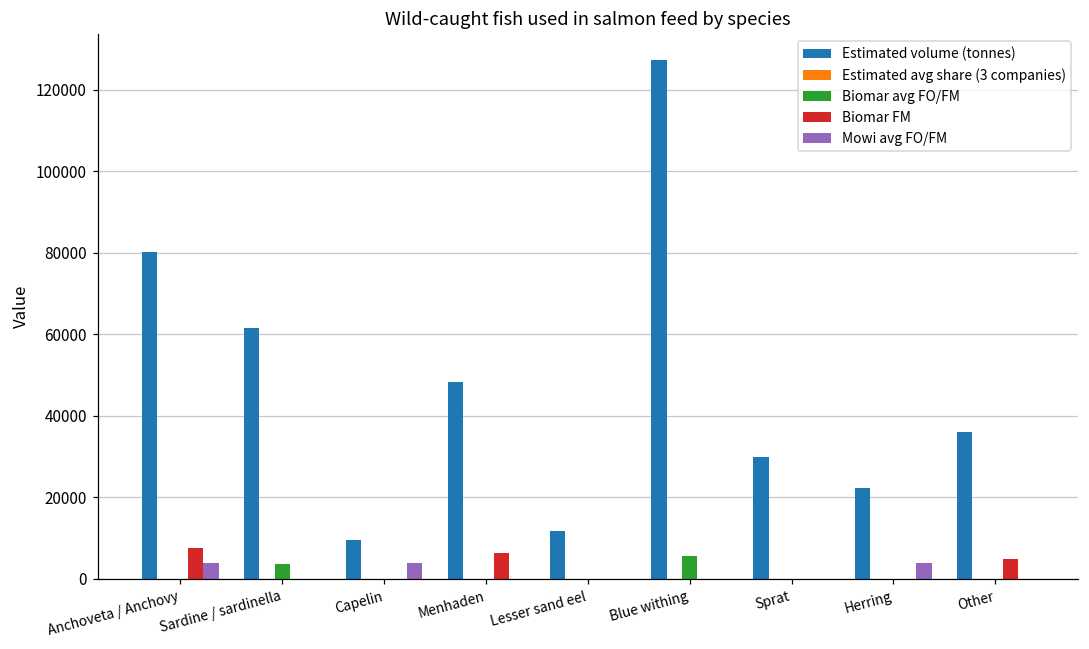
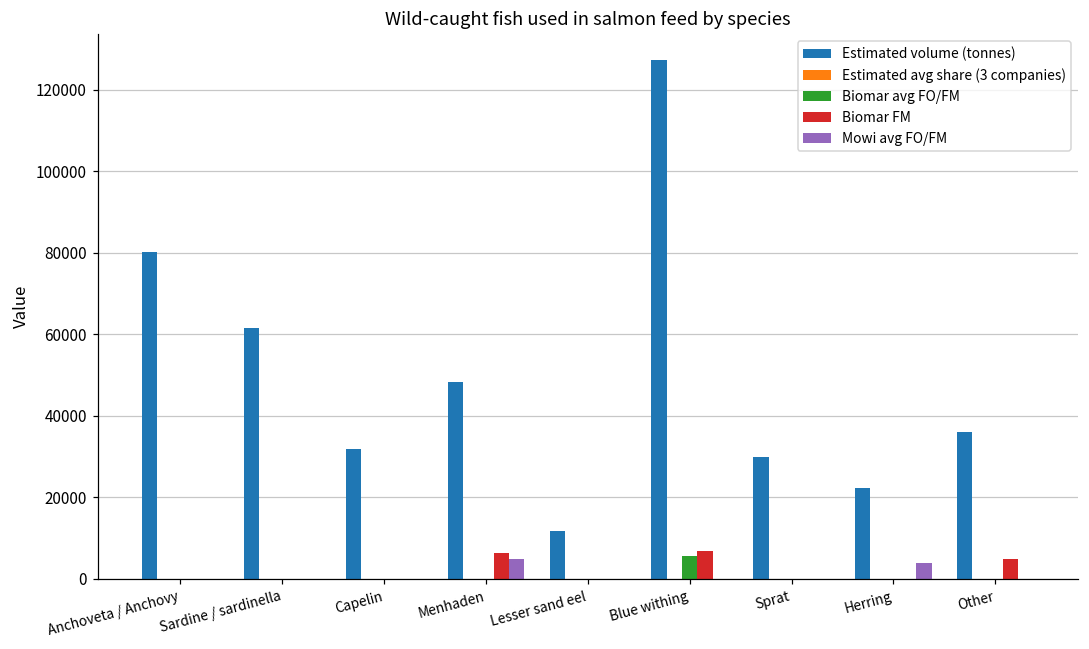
  {
    "Estimated volume (tonnes)": {
      "Anchoveta / Anchovy": 80000,
      "Sardine / sardinella": 62000,
-     "Capelin": 10000,
+     "Capelin": 32000,
      "Menhaden": 48000,
      "Lesser sand eel": 12000,
      "Blue withing": 127000,
      "Sprat": 30000,
      "Herring": 22000,
      "Other": 36000
    },
    "Biomar avg FO/FM": {
-     "Sardine / sardinella": 4000,
+     "Sardine / sardinella": 0,
      "Blue withing": 6000
    },
    "Biomar FM": {
-     "Anchoveta / Anchovy": 7000,
+     "Anchoveta / Anchovy": 0,
      "Menhaden": 6000,
-     "Blue withing": 0,
+     "Blue withing": 7000,
      "Other": 5000
    },
    "Mowi avg FO/FM": {
-     "Anchoveta / Anchovy": 4000,
-     "Capelin": 4000,
-     "Menhaden": 0,
+     "Anchoveta / Anchovy": 0,
+     "Capelin": 0,
+     "Menhaden": 5000,
      "Herring": 4000
    }
  }
